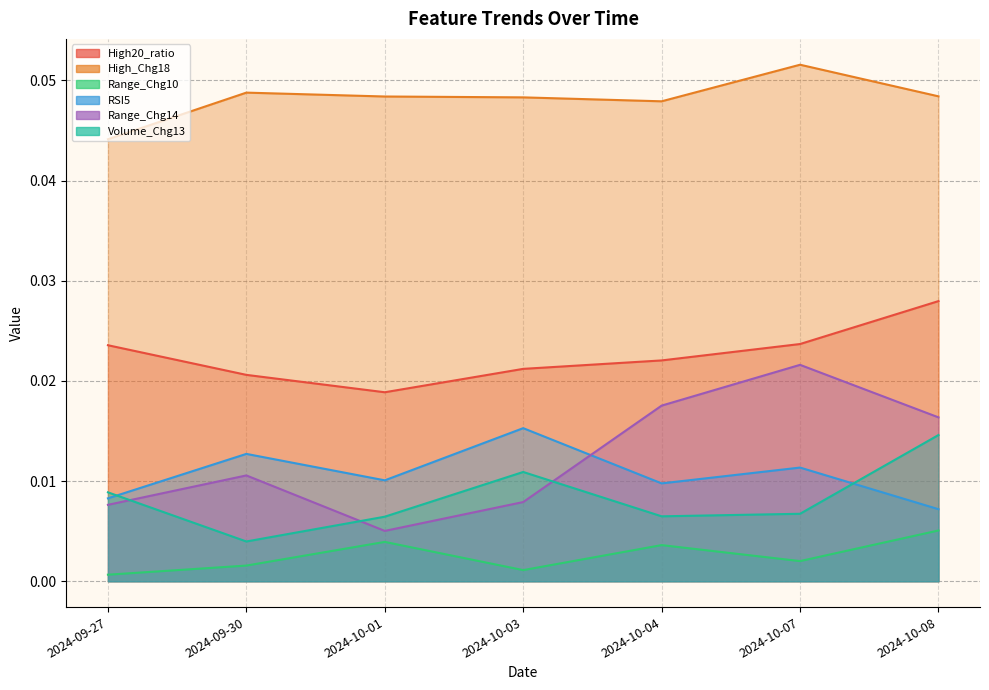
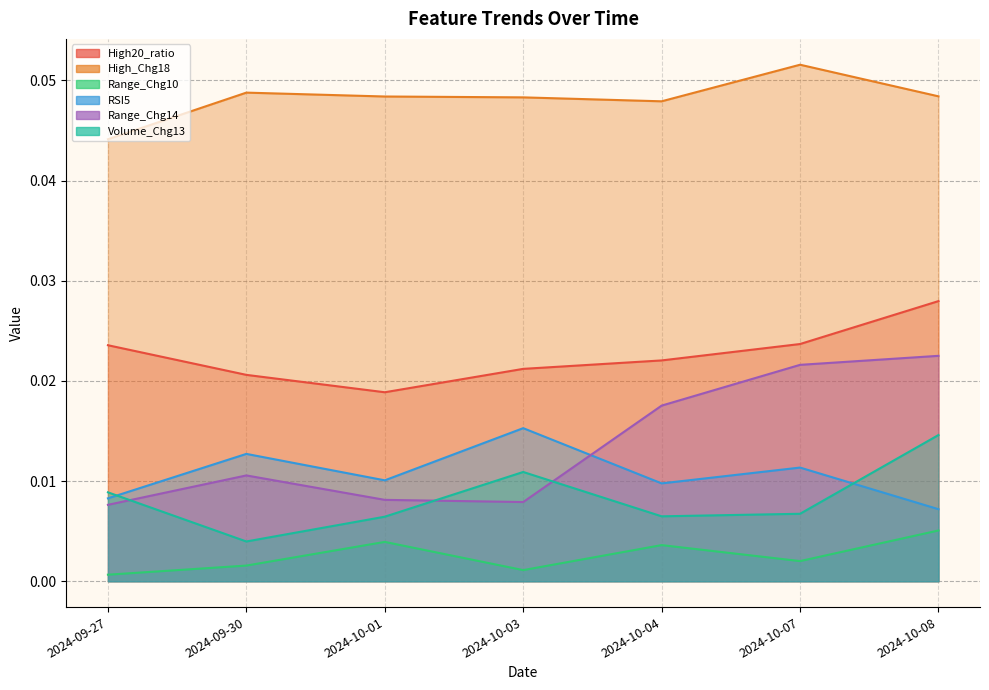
  {
    "Range_Chg14": {
      "2024-09-27": 0.0076,
      "2024-09-30": 0.0106,
-     "2024-10-01": 0.0050,
+     "2024-10-01": 0.0081,
      "2024-10-03": 0.0079,
      "2024-10-04": 0.0175,
      "2024-10-07": 0.0216,
-     "2024-10-08": 0.0164
+     "2024-10-08": 0.0225
    }
  }
